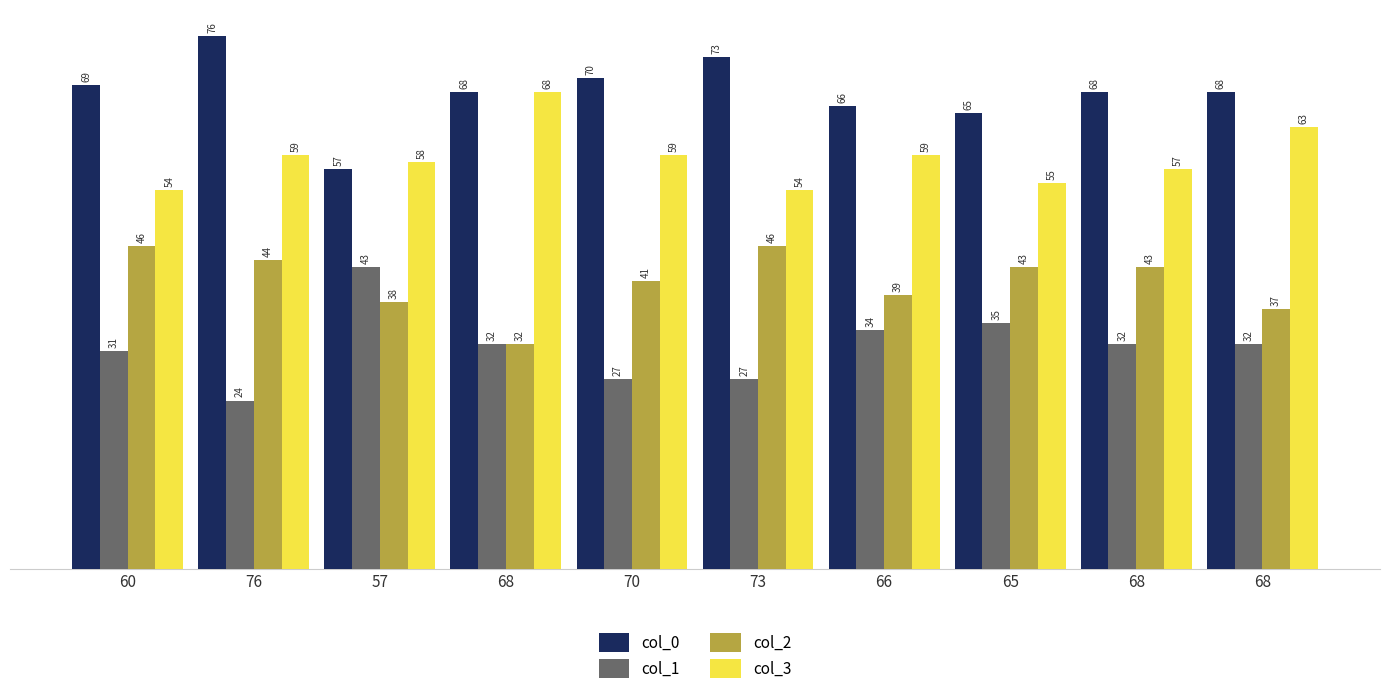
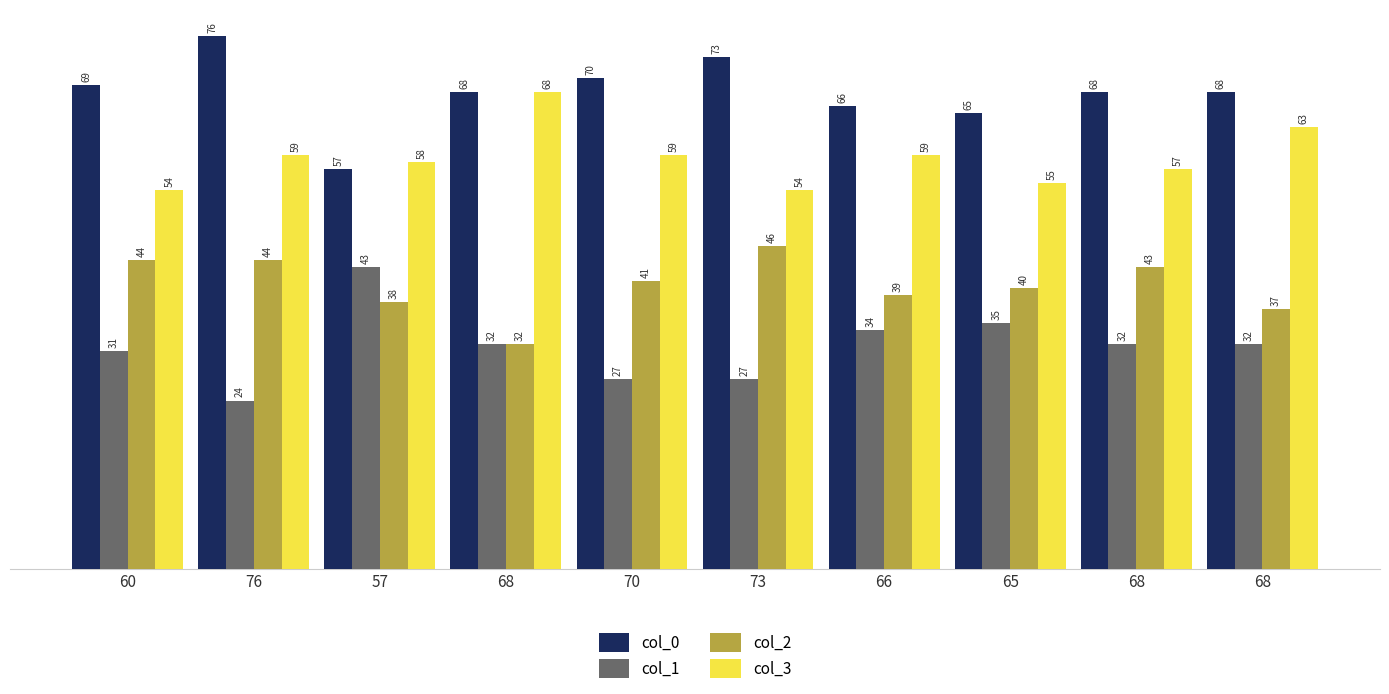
  {
    "col_0": {
      "60": 69,
      "76": 76,
      "57": 57,
      "70": 70,
      "73": 73,
      "66": 66,
      "65": 65
    },
    "col_1": {
      "60": 31,
      "76": 24,
      "57": 43,
      "70": 27,
      "73": 27,
      "66": 34,
      "65": 35
    },
    "col_2": {
-     "60": 46,
+     "60": 44,
      "76": 44,
      "57": 38,
      "70": 41,
      "73": 46,
      "66": 39,
-     "65": 43
+     "65": 40
    },
    "col_3": {
      "60": 54,
      "76": 59,
      "57": 58,
      "70": 59,
      "73": 54,
      "66": 59,
      "65": 55
    }
  }
